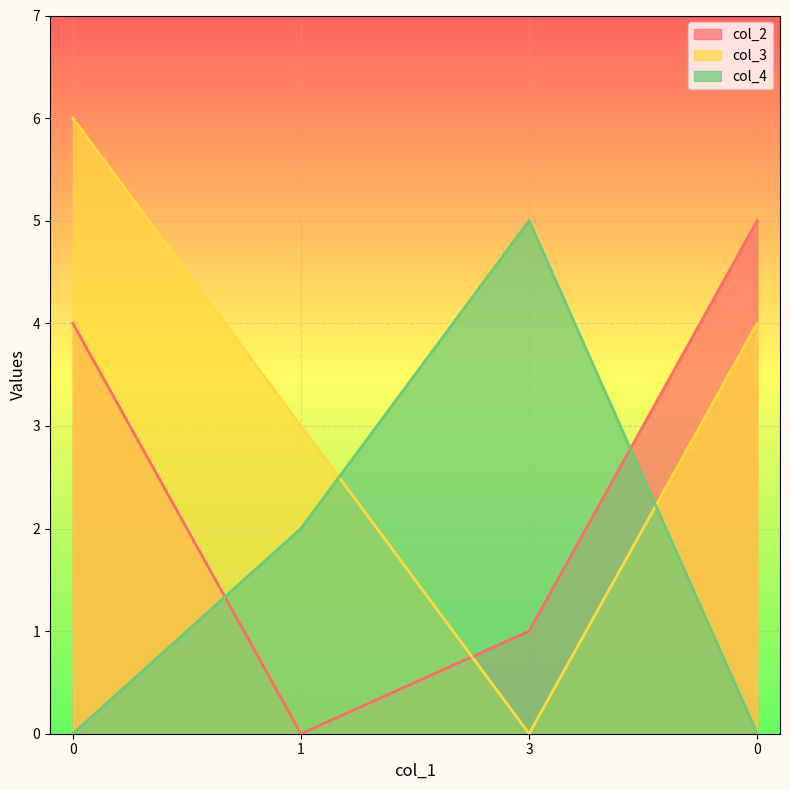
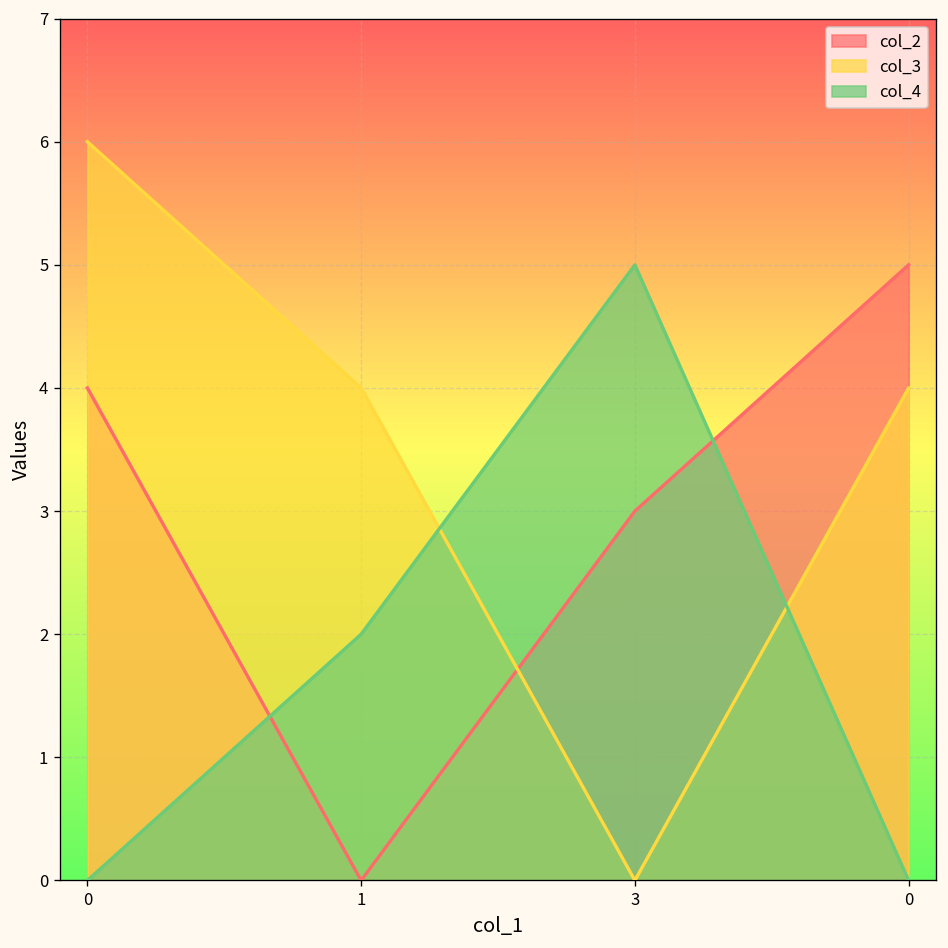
  {
    "col_2": {
      "1": 0,
-     "3": 1
+     "3": 3
    },
    "col_3": {
-     "1": 3,
+     "1": 4,
      "3": 0
    },
    "col_4": {
      "1": 2,
      "3": 5
    }
  }
